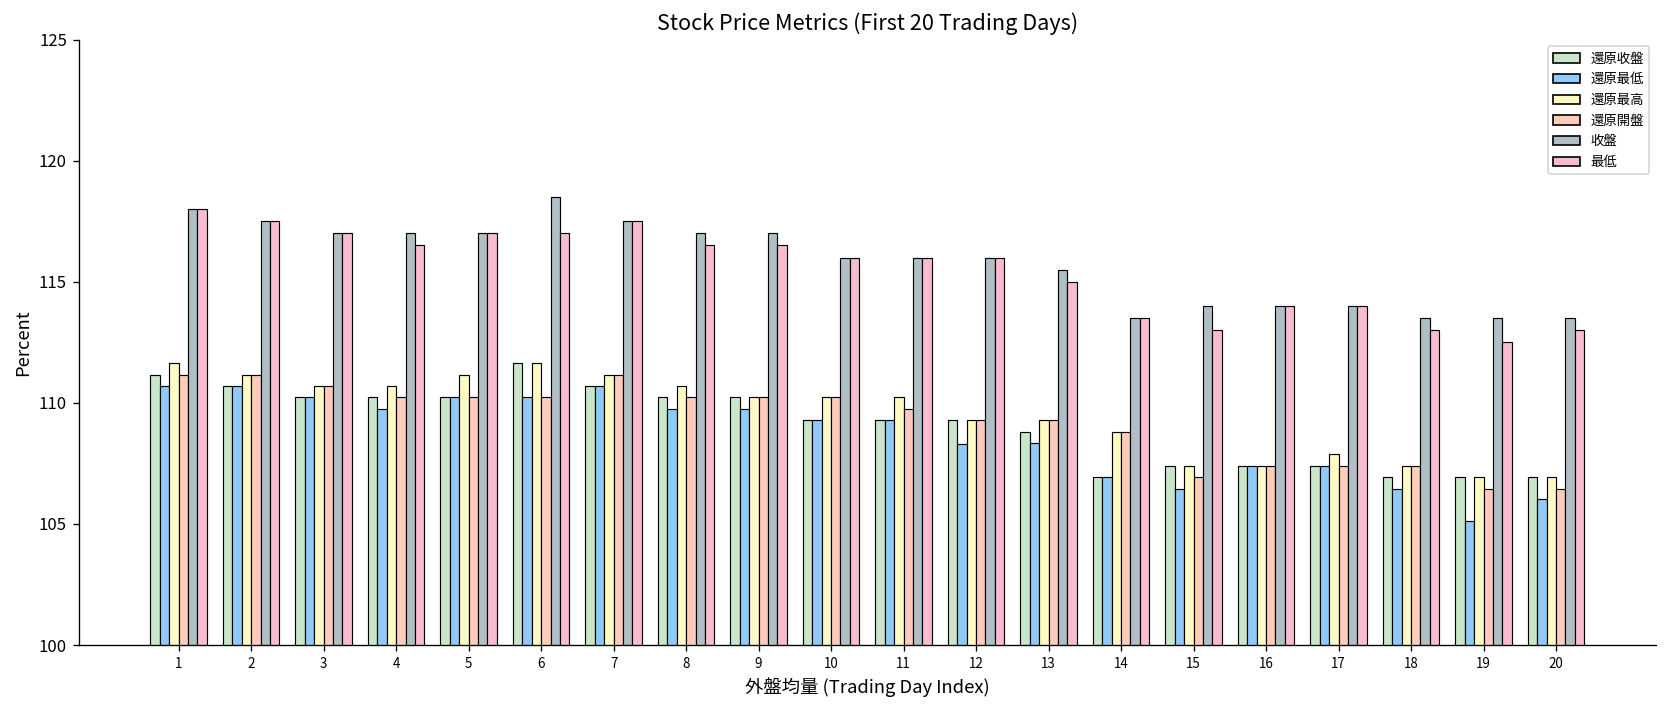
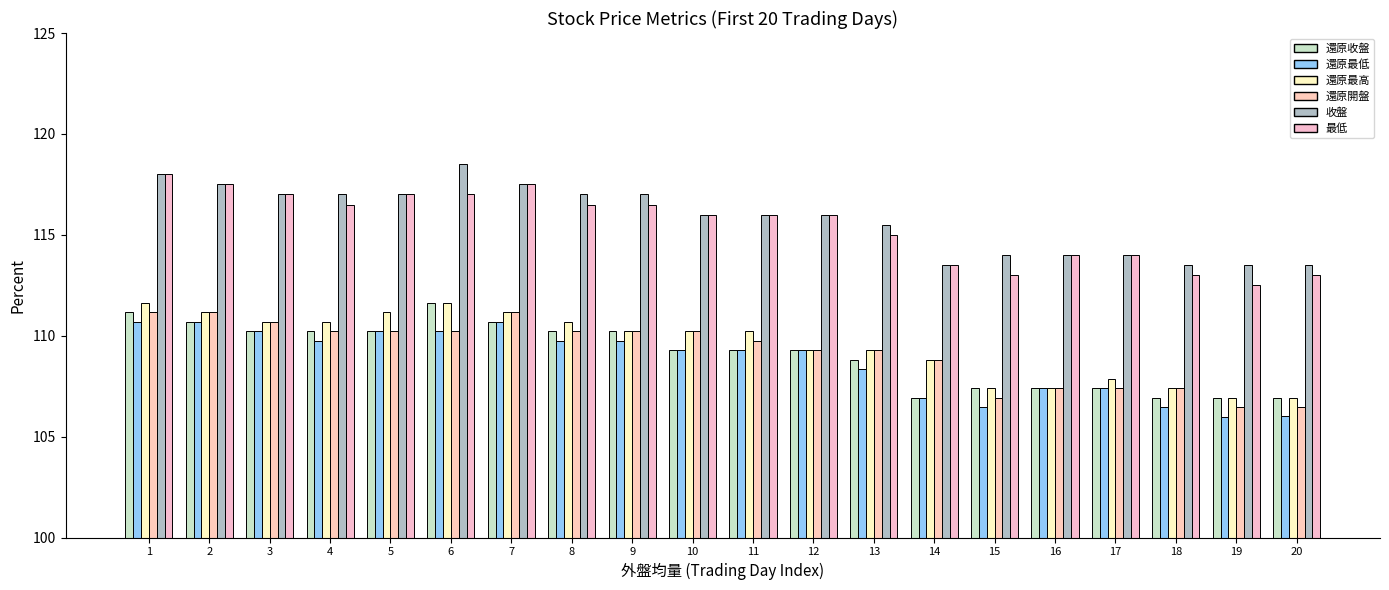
  {
    "還原最低": {
      "1": 110.7,
      "2": 110.7,
      "3": 110.2,
      "4": 109.8,
      "5": 110.2,
      "6": 110.2,
      "7": 110.7,
      "8": 109.8,
      "9": 109.8,
      "10": 109.3,
      "11": 109.3,
-     "12": 108.3,
+     "12": 109.3,
      "13": 108.3,
      "14": 106.9,
      "15": 106.5,
      "16": 107.4,
      "17": 107.4,
      "18": 106.5,
-     "19": 105.1,
+     "19": 106.0,
      "20": 106.0
    }
  }
